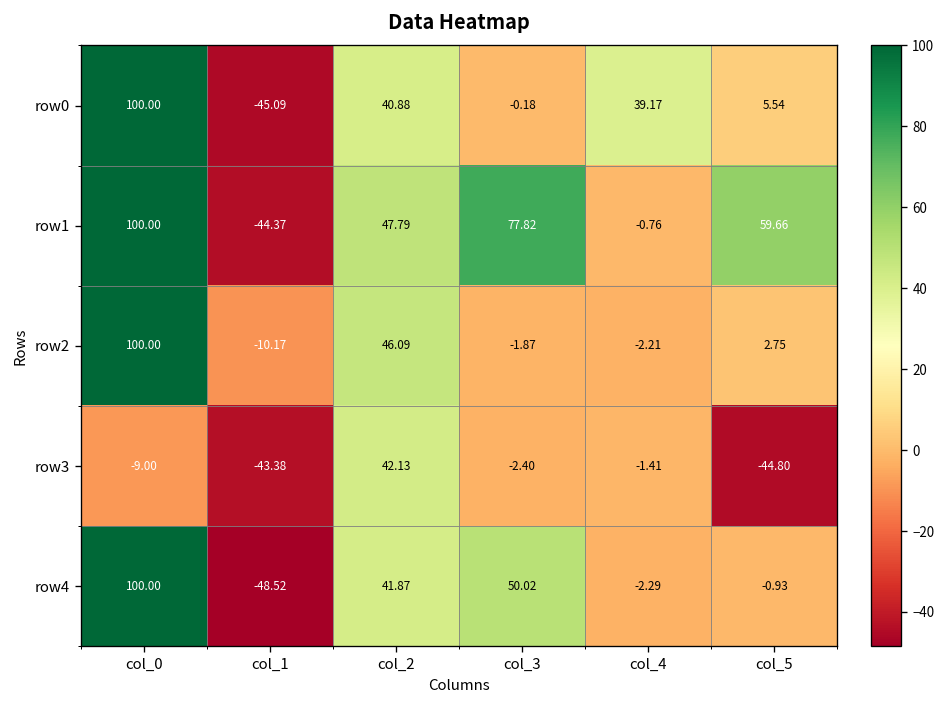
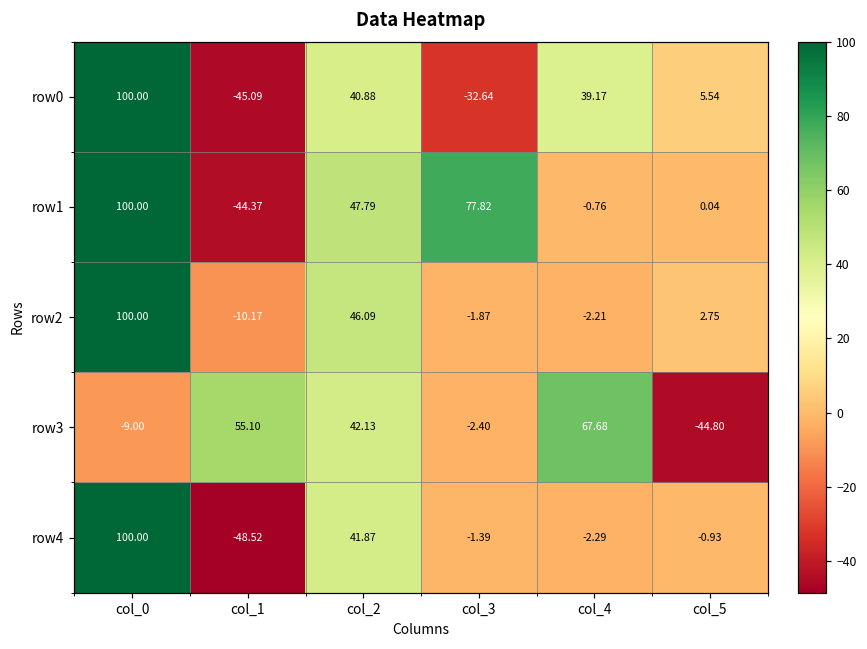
  {
    "row0": {
      "col_0": 100.00,
      "col_1": -45.09,
      "col_2": 40.88,
-     "col_3": -0.18,
+     "col_3": -32.64,
      "col_4": 39.17,
      "col_5": 5.54
    },
    "row1": {
      "col_0": 100.00,
      "col_1": -44.37,
      "col_2": 47.79,
      "col_3": 77.82,
      "col_4": -0.76,
-     "col_5": 59.66
+     "col_5": 0.04
    },
    "row2": {
      "col_0": 100.00,
      "col_1": -10.17,
      "col_2": 46.09,
      "col_3": -1.87,
      "col_4": -2.21,
      "col_5": 2.75
    },
    "row3": {
      "col_0": -9.00,
-     "col_1": -43.38,
+     "col_1": 55.10,
      "col_2": 42.13,
      "col_3": -2.40,
-     "col_4": -1.41,
+     "col_4": 67.68,
      "col_5": -44.80
    },
    "row4": {
      "col_0": 100.00,
      "col_1": -48.52,
      "col_2": 41.87,
-     "col_3": 50.02,
+     "col_3": -1.39,
      "col_4": -2.29,
      "col_5": -0.93
    }
  }
